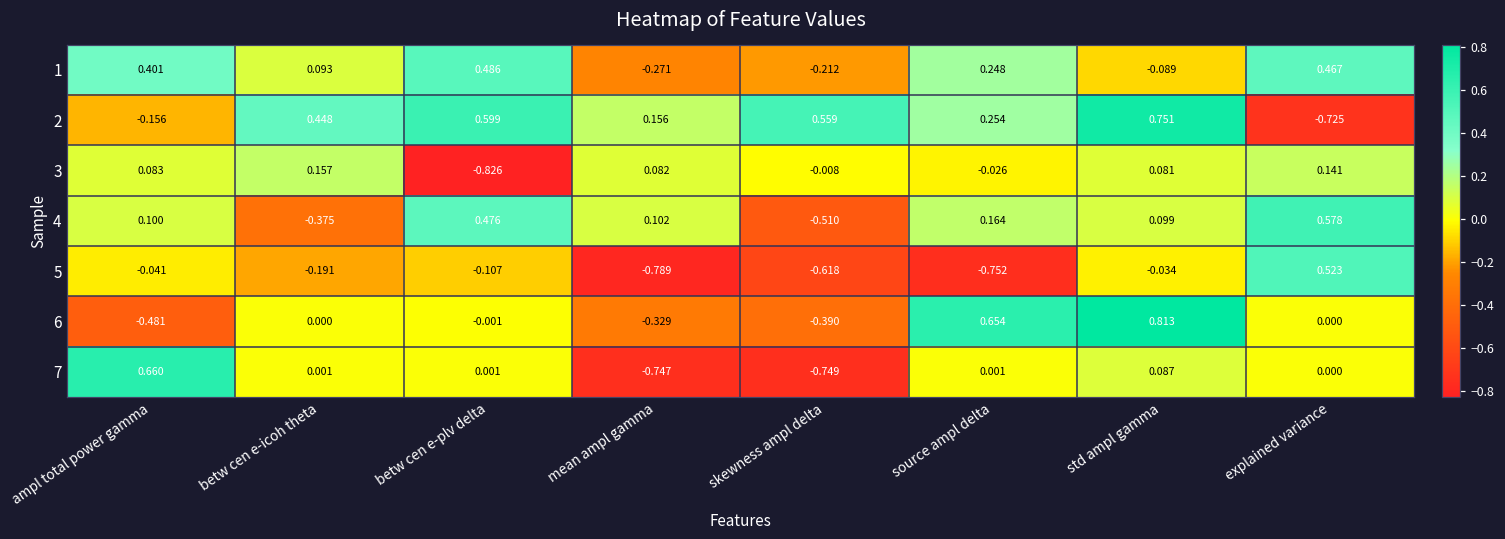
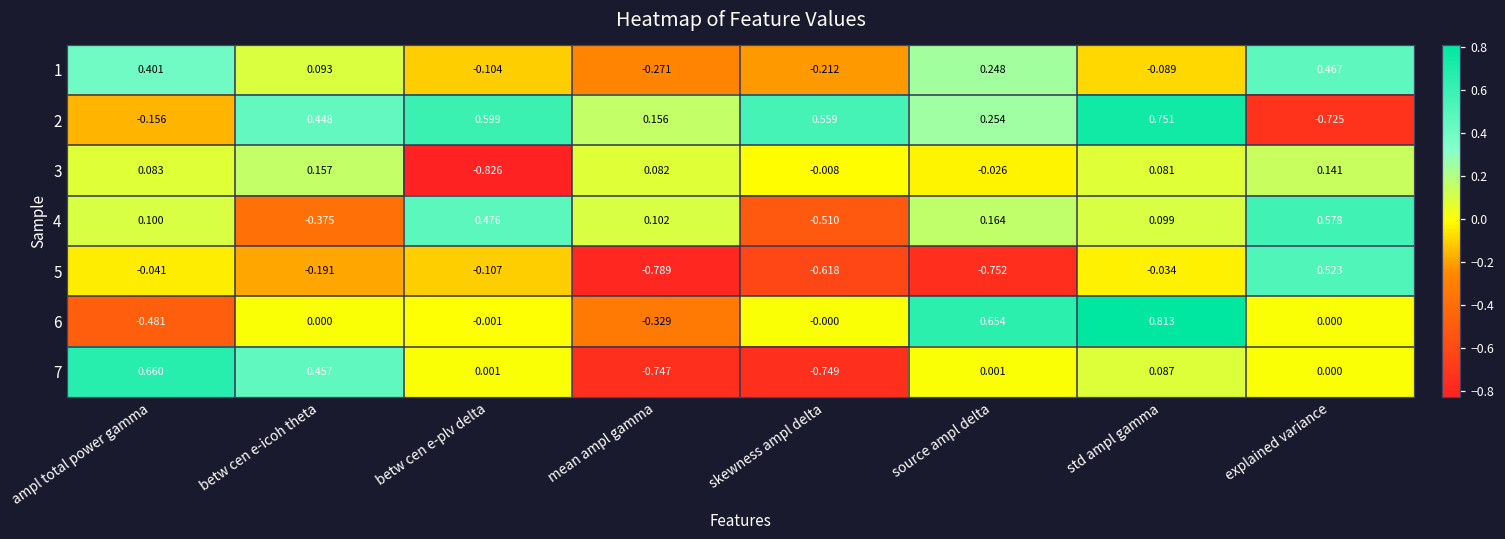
  {
    "1": {
      "ampl total power gamma": 0.401,
      "betw cen e-icoh theta": 0.093,
-     "betw cen e-plv delta": 0.486,
+     "betw cen e-plv delta": -0.104,
      "mean ampl gamma": -0.271,
      "skewness ampl delta": -0.212,
      "source ampl delta": 0.248,
      "std ampl gamma": -0.089,
      "explained variance": 0.467
    },
    "2": {
      "ampl total power gamma": -0.156,
      "betw cen e-icoh theta": 0.448,
      "betw cen e-plv delta": 0.599,
      "mean ampl gamma": 0.156,
      "skewness ampl delta": 0.559,
      "source ampl delta": 0.254,
      "std ampl gamma": 0.751,
      "explained variance": -0.725
    },
    "3": {
      "ampl total power gamma": 0.083,
      "betw cen e-icoh theta": 0.157,
      "betw cen e-plv delta": -0.826,
      "mean ampl gamma": 0.082,
      "skewness ampl delta": -0.008,
      "source ampl delta": -0.026,
      "std ampl gamma": 0.081,
      "explained variance": 0.141
    },
    "4": {
      "ampl total power gamma": 0.100,
      "betw cen e-icoh theta": -0.375,
      "betw cen e-plv delta": 0.476,
      "mean ampl gamma": 0.102,
      "skewness ampl delta": -0.510,
      "source ampl delta": 0.164,
      "std ampl gamma": 0.099,
      "explained variance": 0.578
    },
    "5": {
      "ampl total power gamma": -0.041,
      "betw cen e-icoh theta": -0.191,
      "betw cen e-plv delta": -0.107,
      "mean ampl gamma": -0.789,
      "skewness ampl delta": -0.618,
      "source ampl delta": -0.752,
      "std ampl gamma": -0.034,
      "explained variance": 0.523
    },
    "6": {
      "ampl total power gamma": -0.481,
      "betw cen e-icoh theta": 0.000,
      "betw cen e-plv delta": -0.001,
      "mean ampl gamma": -0.329,
-     "skewness ampl delta": -0.390,
+     "skewness ampl delta": -0.000,
      "source ampl delta": 0.654,
      "std ampl gamma": 0.813,
      "explained variance": 0.000
    },
    "7": {
      "ampl total power gamma": 0.660,
-     "betw cen e-icoh theta": 0.001,
+     "betw cen e-icoh theta": 0.457,
      "betw cen e-plv delta": 0.001,
      "mean ampl gamma": -0.747,
      "skewness ampl delta": -0.749,
      "source ampl delta": 0.001,
      "std ampl gamma": 0.087,
      "explained variance": 0.000
    }
  }
